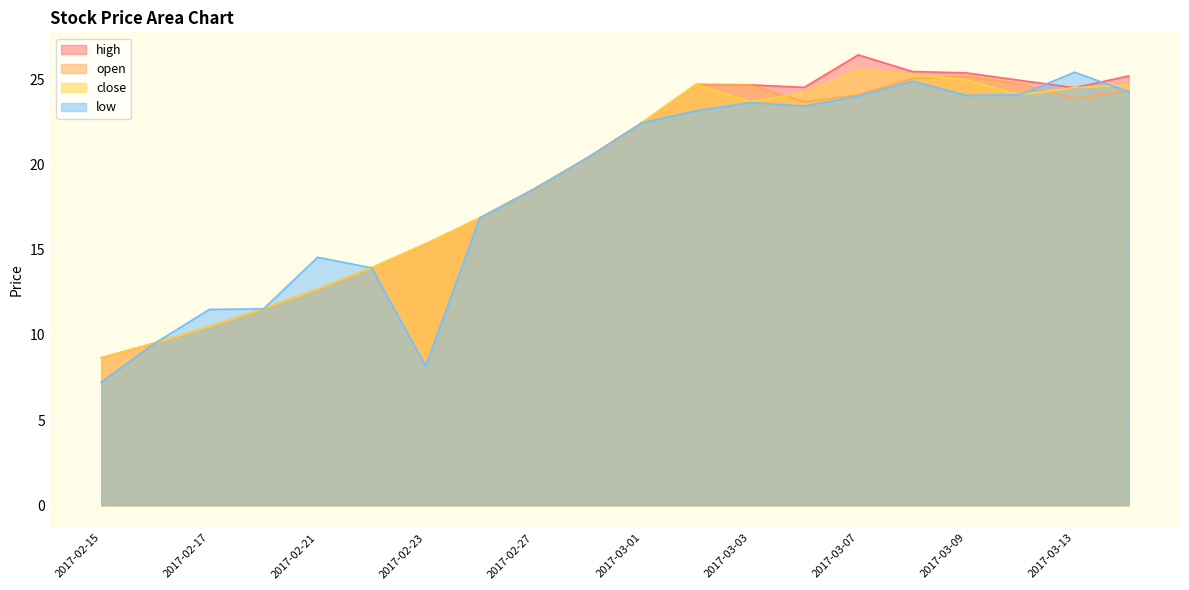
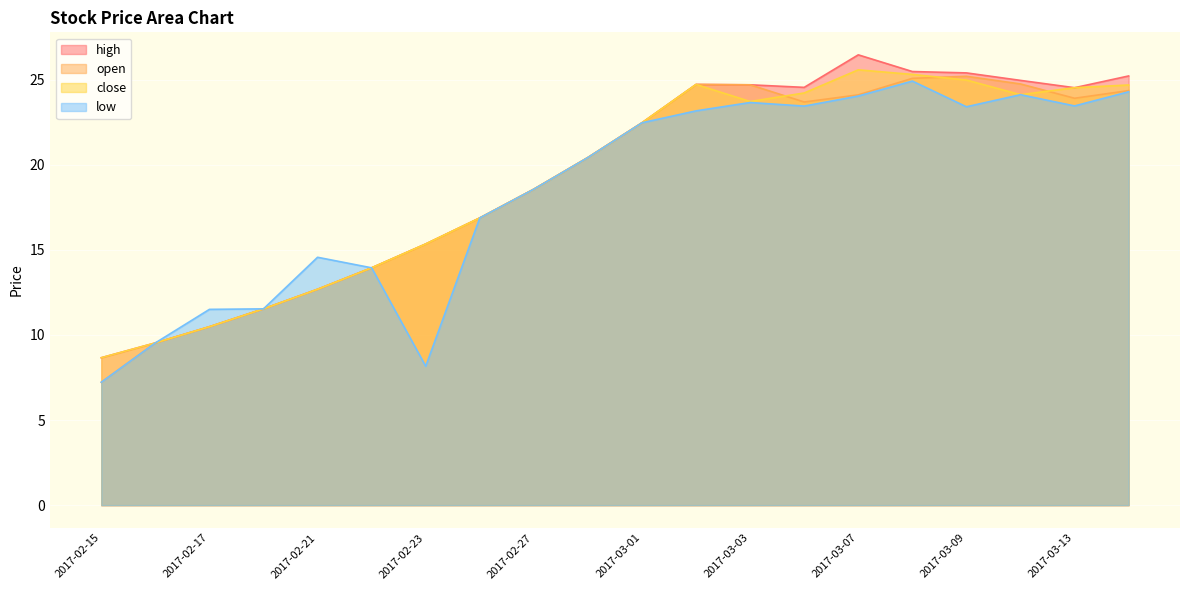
  {
    "low": {
      "2017-02-17": 11.5,
      "2017-02-21": 14.6,
      "2017-02-23": 8.2,
-     "2017-03-09": 24.1,
-     "2017-03-13": 25.4
+     "2017-03-09": 23.4,
+     "2017-03-13": 23.5
    }
  }
